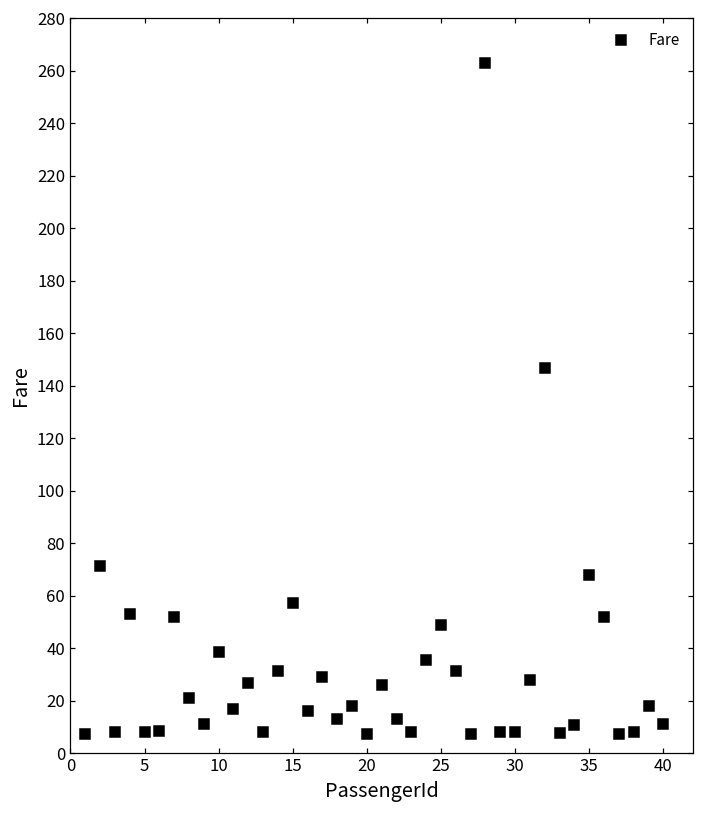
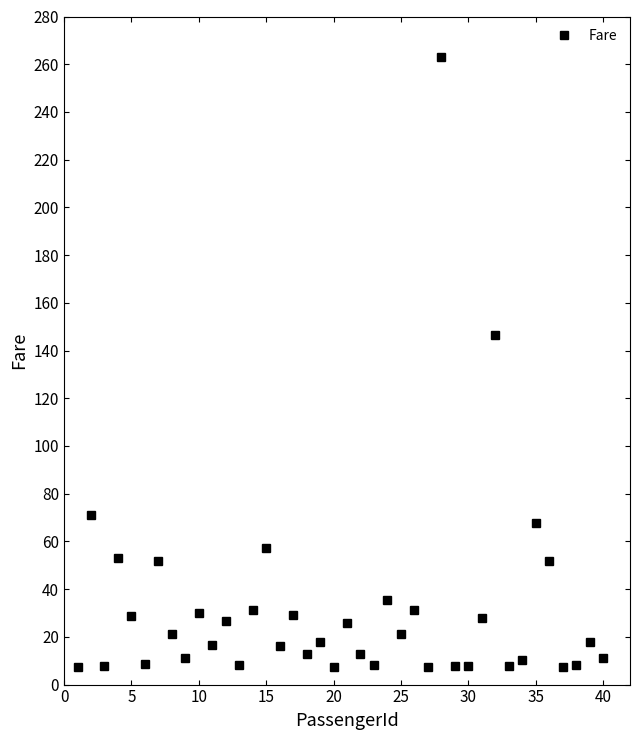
  {
-   "5": 8,
-   "10": 38,
+   "5": 29,
+   "10": 30,
    "15": 57,
    "20": 7,
-   "25": 49,
+   "25": 21,
    "30": 8,
    "35": 68,
    "40": 11
  }
